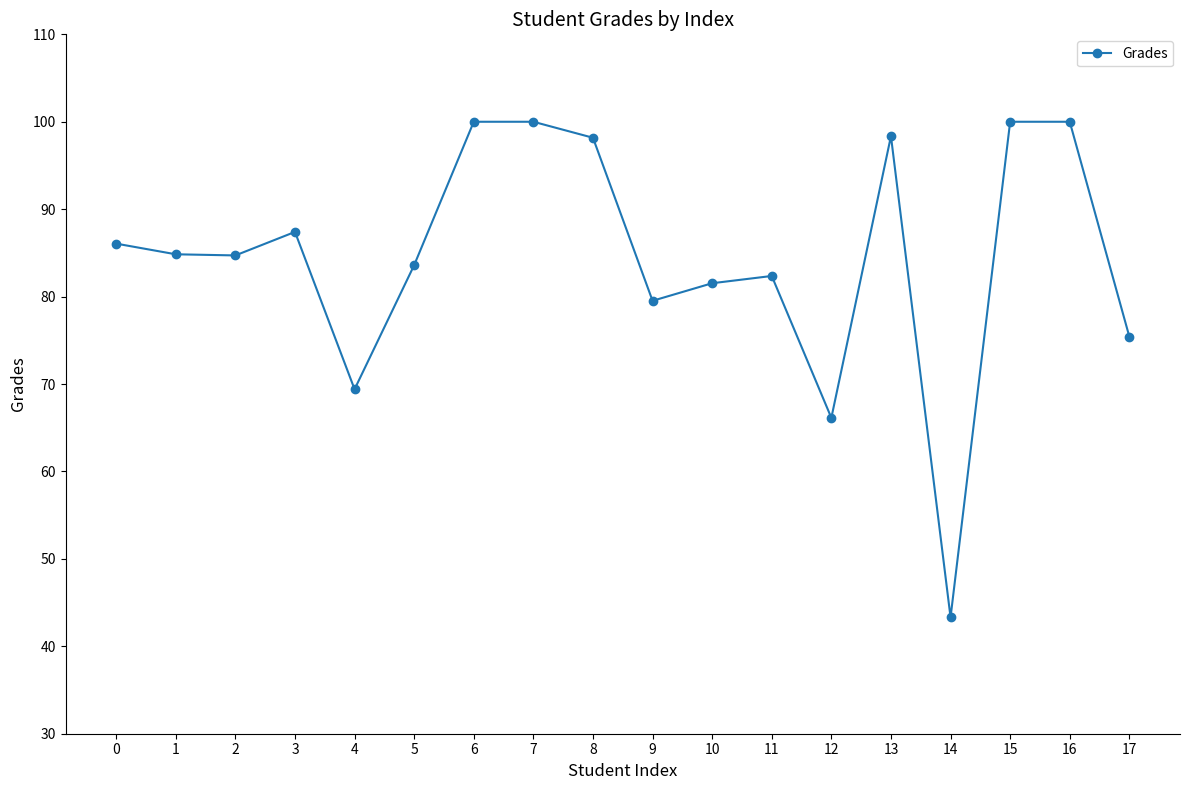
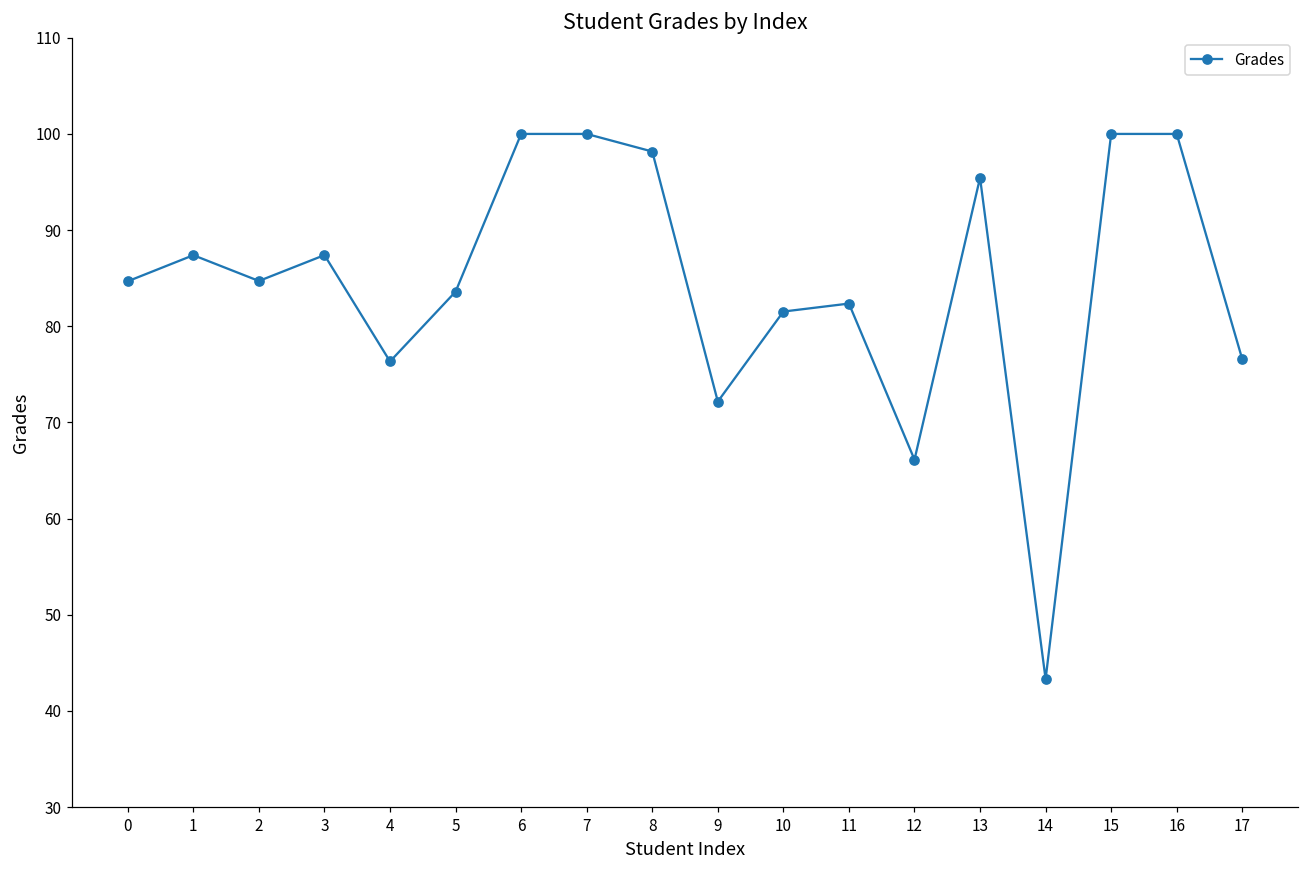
  {
-   "0": 86,
-   "1": 85,
+   "0": 85,
+   "1": 87,
    "2": 85,
    "3": 87,
-   "4": 69,
+   "4": 76,
    "5": 84,
    "6": 100,
    "7": 100,
    "8": 98,
-   "9": 80,
+   "9": 72,
    "10": 82,
    "11": 82,
    "12": 66,
-   "13": 98,
+   "13": 95,
    "14": 43,
    "15": 100,
    "16": 100,
-   "17": 75
+   "17": 77
  }
